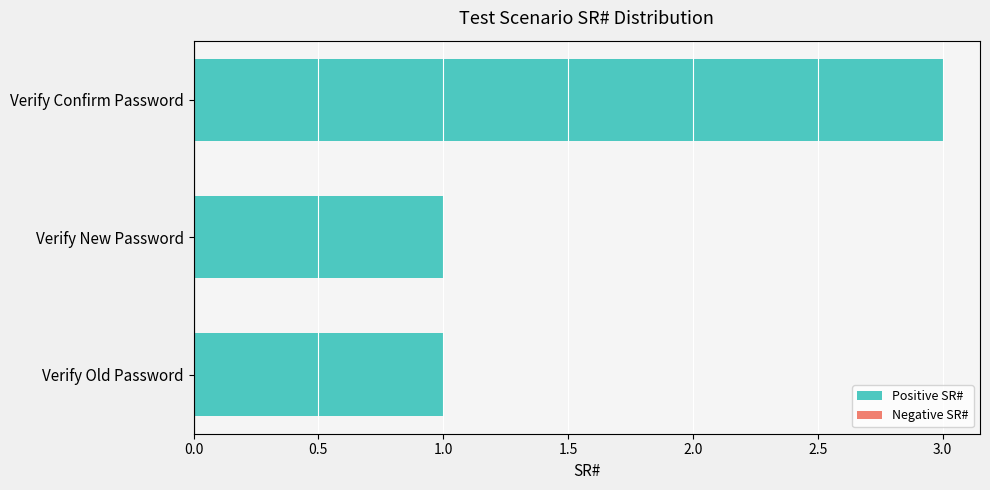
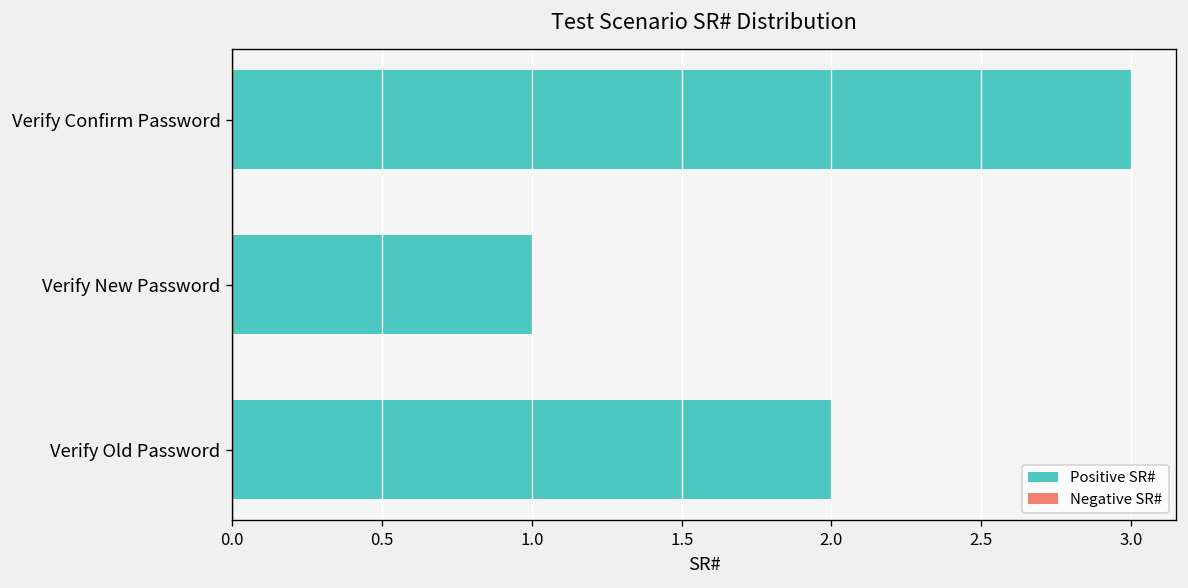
  {
    "Verify Confirm Password": 3,
    "Verify New Password": 1,
-   "Verify Old Password": 1
+   "Verify Old Password": 2
  }
